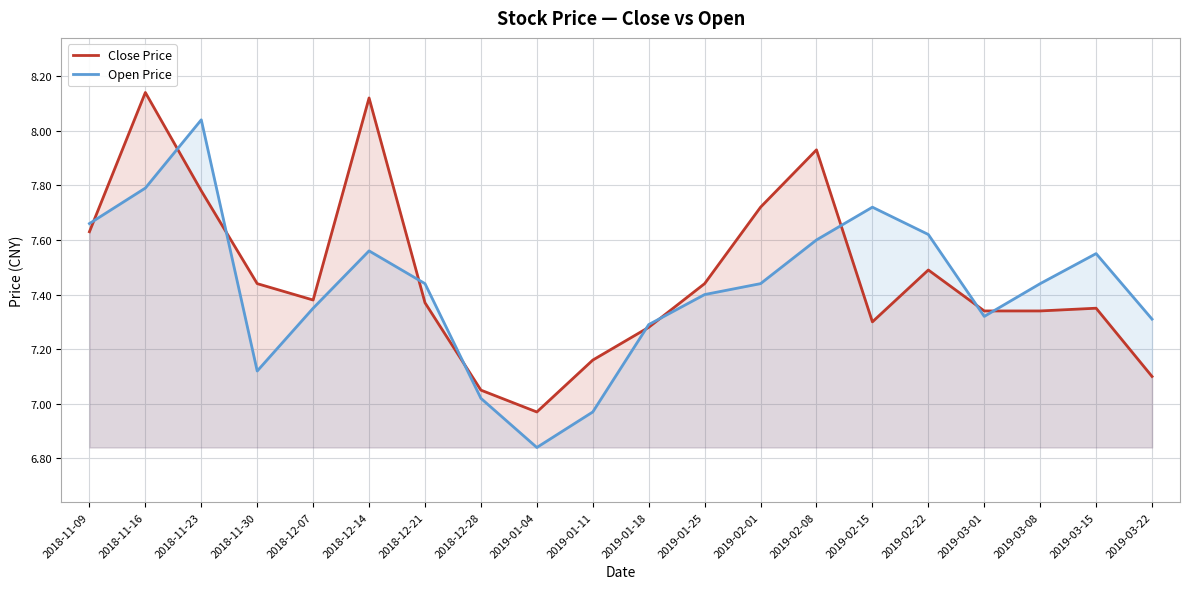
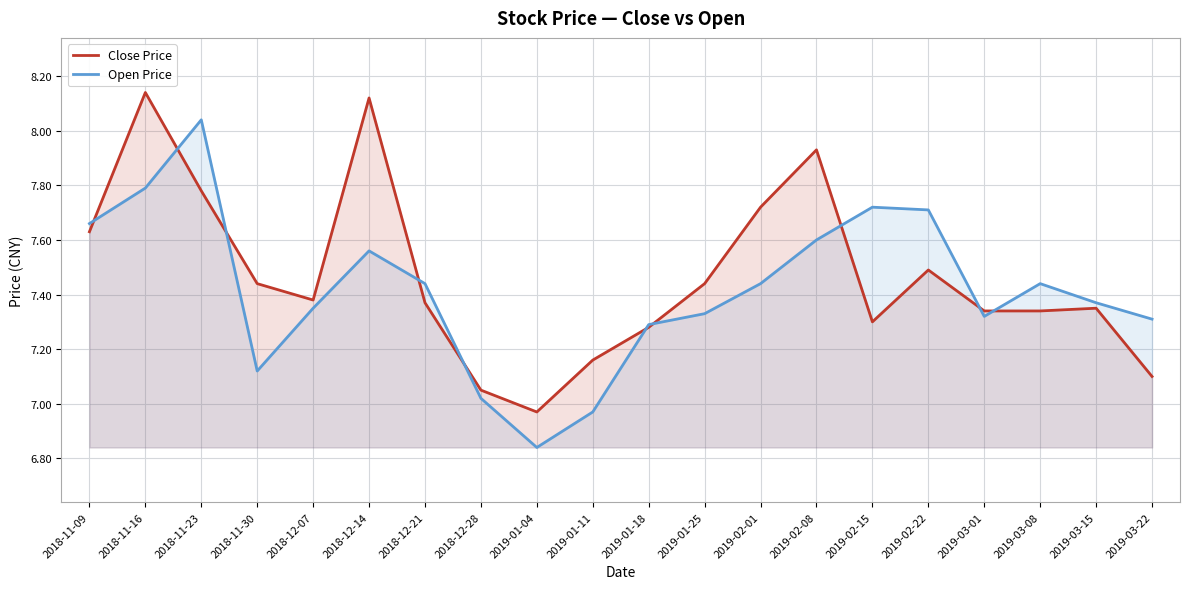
  {
    "Close Price": {
      "2018-11-09": 7.63,
      "2018-11-16": 8.14,
      "2018-11-23": 7.78,
      "2018-11-30": 7.44,
      "2018-12-07": 7.38,
      "2018-12-14": 8.12,
      "2018-12-21": 7.37,
      "2018-12-28": 7.05,
      "2019-01-04": 6.97,
      "2019-01-11": 7.16,
      "2019-01-18": 7.28,
      "2019-01-25": 7.44,
      "2019-02-01": 7.72,
      "2019-02-08": 7.93,
      "2019-02-15": 7.30,
      "2019-02-22": 7.49,
      "2019-03-01": 7.34,
      "2019-03-08": 7.34,
      "2019-03-15": 7.35,
      "2019-03-22": 7.10
    },
    "Open Price": {
      "2018-11-09": 7.66,
      "2018-11-16": 7.79,
      "2018-11-23": 8.04,
      "2018-11-30": 7.12,
      "2018-12-07": 7.35,
      "2018-12-14": 7.56,
      "2018-12-21": 7.44,
      "2018-12-28": 7.02,
      "2019-01-04": 6.84,
      "2019-01-11": 6.97,
      "2019-01-18": 7.29,
-     "2019-01-25": 7.40,
+     "2019-01-25": 7.33,
      "2019-02-01": 7.44,
      "2019-02-08": 7.60,
      "2019-02-15": 7.72,
-     "2019-02-22": 7.62,
+     "2019-02-22": 7.71,
      "2019-03-01": 7.32,
      "2019-03-08": 7.44,
-     "2019-03-15": 7.55,
+     "2019-03-15": 7.37,
      "2019-03-22": 7.31
    }
  }
